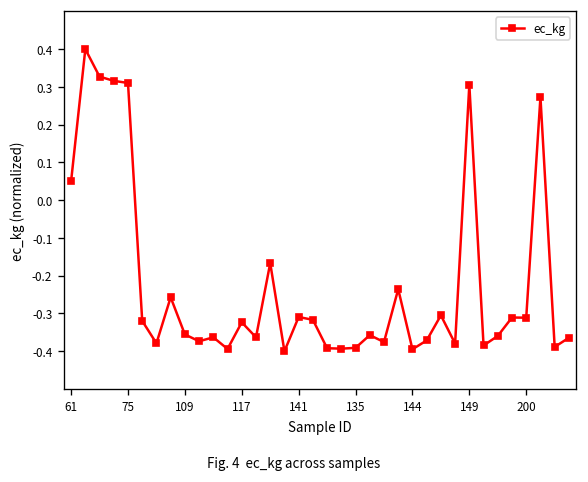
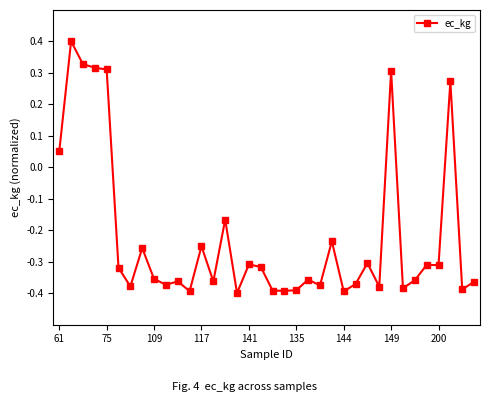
  {
    "61": 0.05,
    "75": 0.31,
    "109": -0.36,
-   "117": -0.32,
+   "117": -0.25,
    "141": -0.31,
    "135": -0.39,
    "144": -0.39,
    "149": 0.31,
    "200": -0.31
  }
